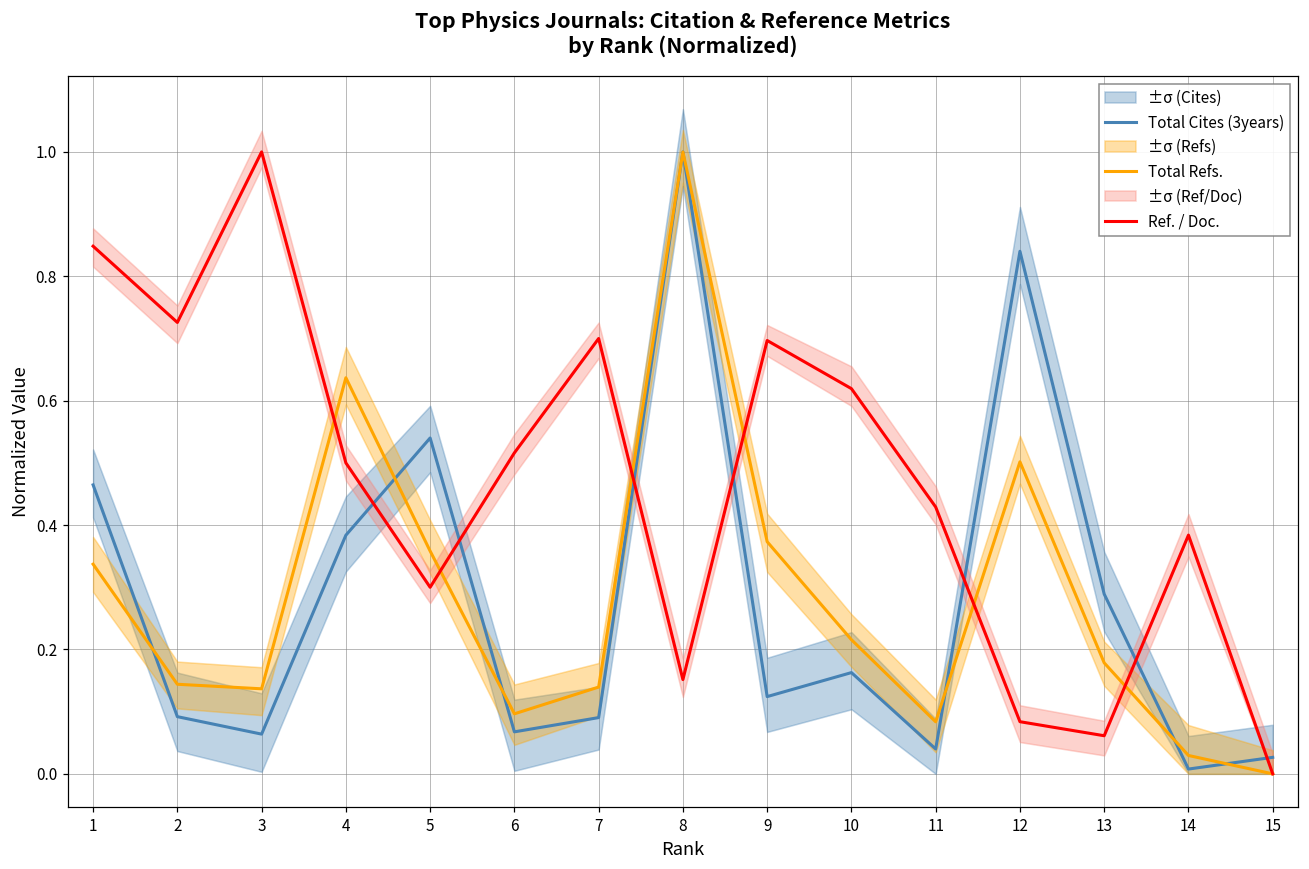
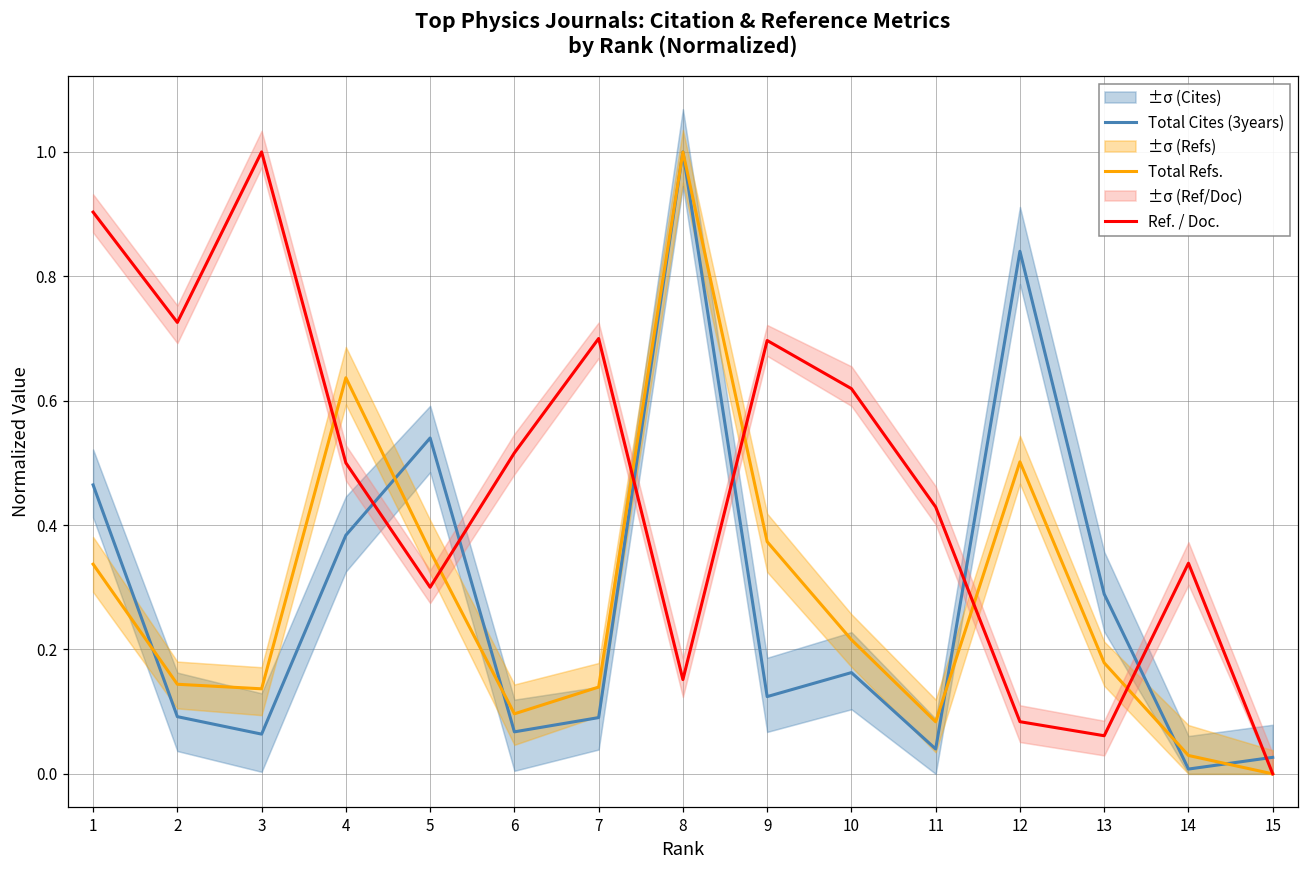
  {
    "Ref. / Doc.": {
-     "1": 0.85,
+     "1": 0.90,
      "2": 0.73,
      "3": 1.00,
      "4": 0.50,
      "5": 0.30,
      "6": 0.52,
      "7": 0.70,
      "8": 0.15,
      "9": 0.70,
      "10": 0.62,
      "11": 0.43,
      "12": 0.08,
      "13": 0.06,
-     "14": 0.38
+     "14": 0.34
    },
    "±σ (Ref/Doc)": {
      "15": 0.03
    }
  }
